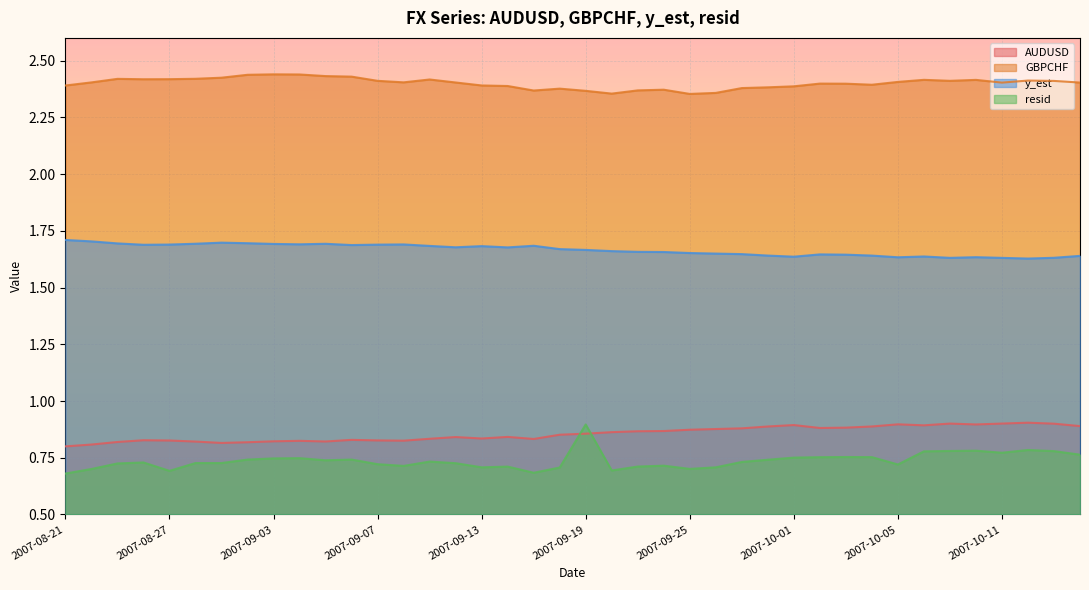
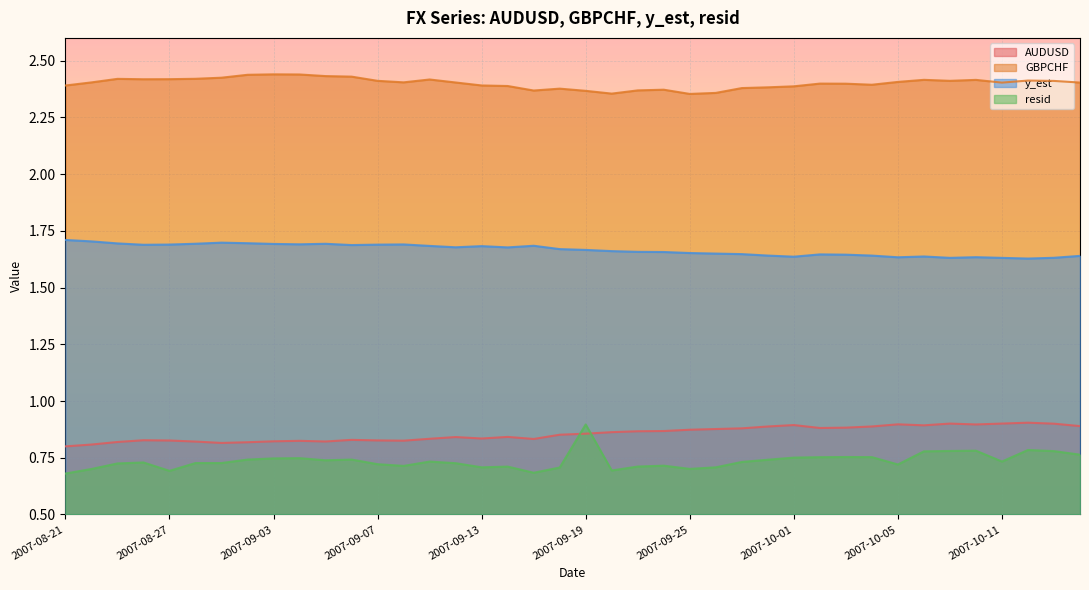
  {
    "y_est": {
      "2007-08-21": 1.71,
      "2007-08-27": 1.69,
      "2007-09-03": 1.69,
      "2007-09-07": 1.69,
      "2007-09-13": 1.68,
      "2007-09-19": 1.67,
      "2007-09-25": 1.65,
      "2007-10-01": 1.64,
      "2007-10-05": 1.63,
      "2007-10-11": 1.63
    },
    "resid": {
      "2007-08-21": 0.68,
      "2007-08-27": 0.69,
      "2007-09-03": 0.75,
      "2007-09-07": 0.72,
      "2007-09-13": 0.71,
      "2007-09-19": 0.90,
      "2007-09-25": 0.70,
      "2007-10-01": 0.75,
      "2007-10-05": 0.72,
-     "2007-10-11": 0.77
+     "2007-10-11": 0.73
    }
  }
